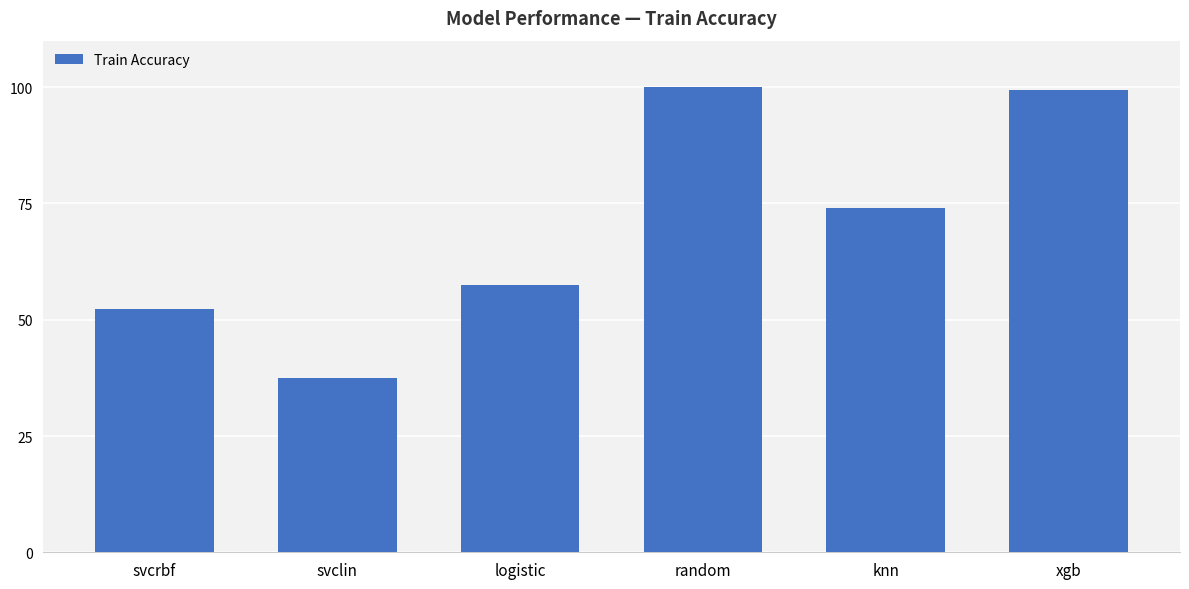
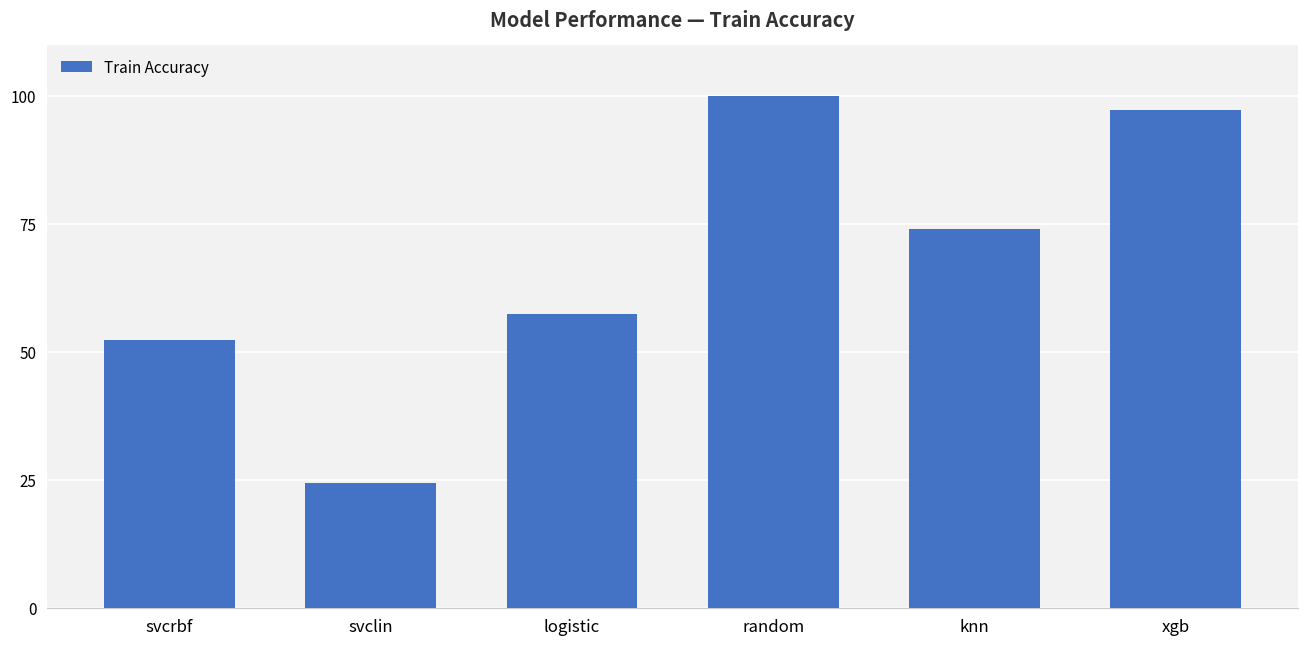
  {
    "svcrbf": 52,
-   "svclin": 38,
+   "svclin": 24,
    "logistic": 57,
    "random": 100,
    "knn": 74,
-   "xgb": 99
+   "xgb": 97
  }
